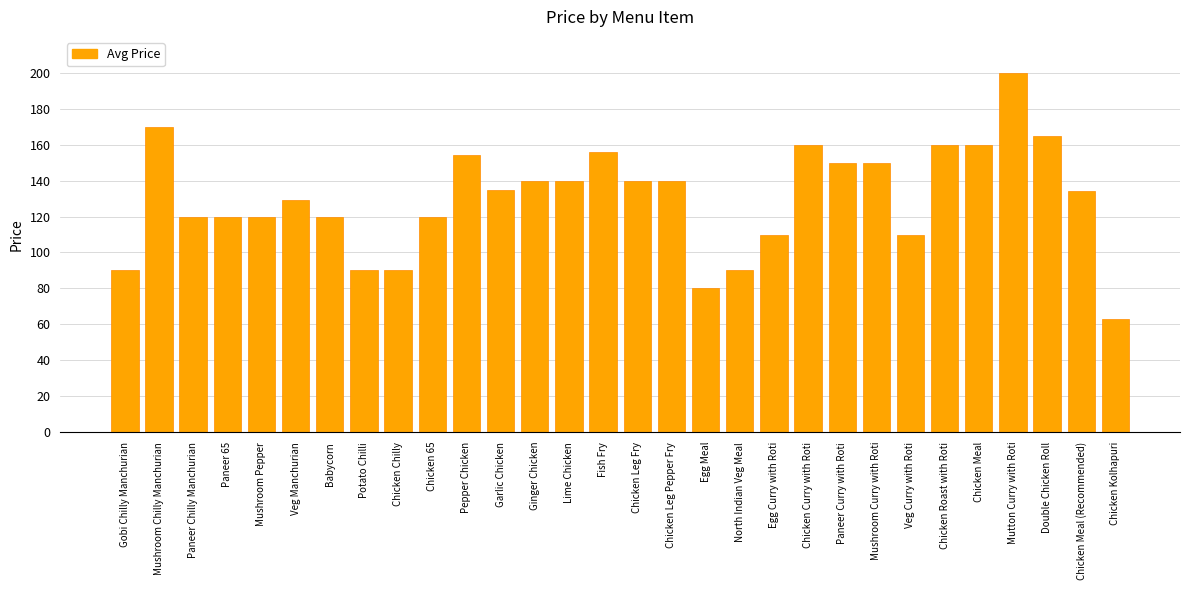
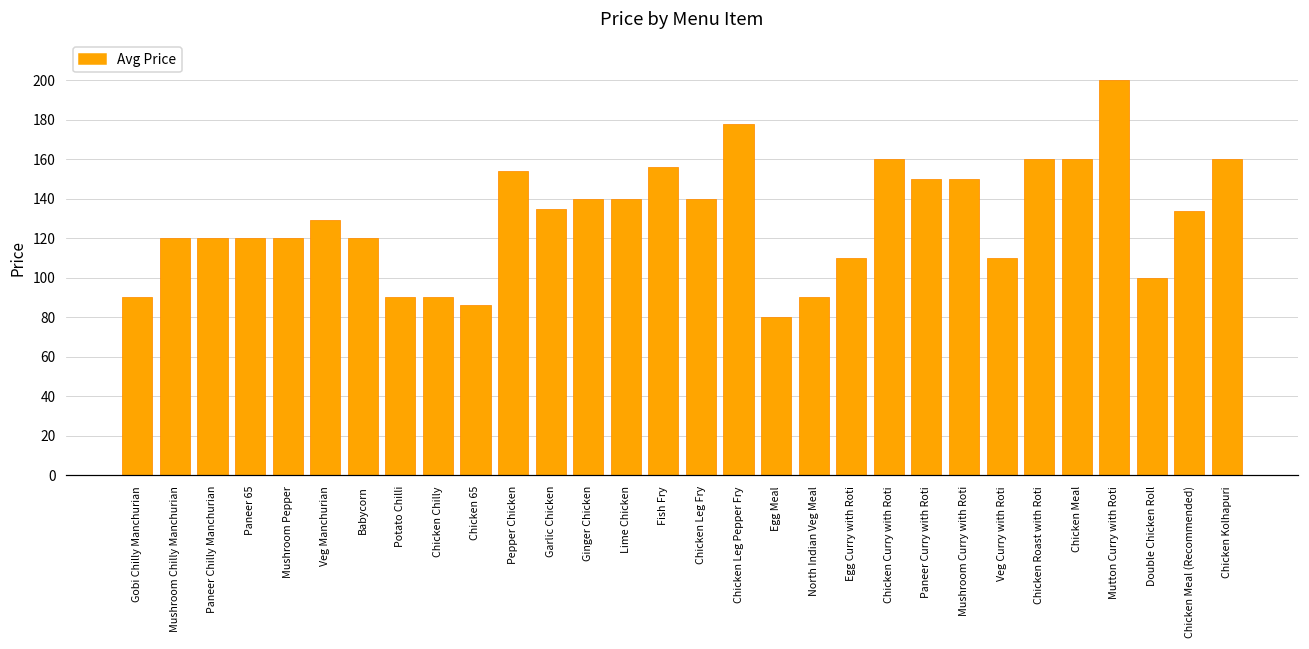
  {
    "Gobi Chilly Manchurian": 90,
-   "Mushroom Chilly Manchurian": 170,
+   "Mushroom Chilly Manchurian": 120,
    "Paneer Chilly Manchurian": 120,
    "Paneer 65": 120,
    "Mushroom Pepper": 120,
    "Veg Manchurian": 129,
    "Babycorn": 120,
    "Potato Chilli": 90,
    "Chicken Chilly": 90,
-   "Chicken 65": 120,
+   "Chicken 65": 86,
    "Pepper Chicken": 154,
    "Garlic Chicken": 135,
    "Ginger Chicken": 140,
    "Lime Chicken": 140,
    "Fish Fry": 156,
    "Chicken Leg Fry": 140,
-   "Chicken Leg Pepper Fry": 140,
+   "Chicken Leg Pepper Fry": 178,
    "Egg Meal": 80,
    "North Indian Veg Meal": 90,
    "Egg Curry with Roti": 110,
    "Chicken Curry with Roti": 160,
    "Paneer Curry with Roti": 150,
    "Mushroom Curry with Roti": 150,
    "Veg Curry with Roti": 110,
    "Chicken Roast with Roti": 160,
    "Chicken Meal": 160,
    "Mutton Curry with Roti": 200,
-   "Double Chicken Roll": 165,
+   "Double Chicken Roll": 100,
    "Chicken Meal (Recommended)": 134,
-   "Chicken Kolhapuri": 63
+   "Chicken Kolhapuri": 160
  }
